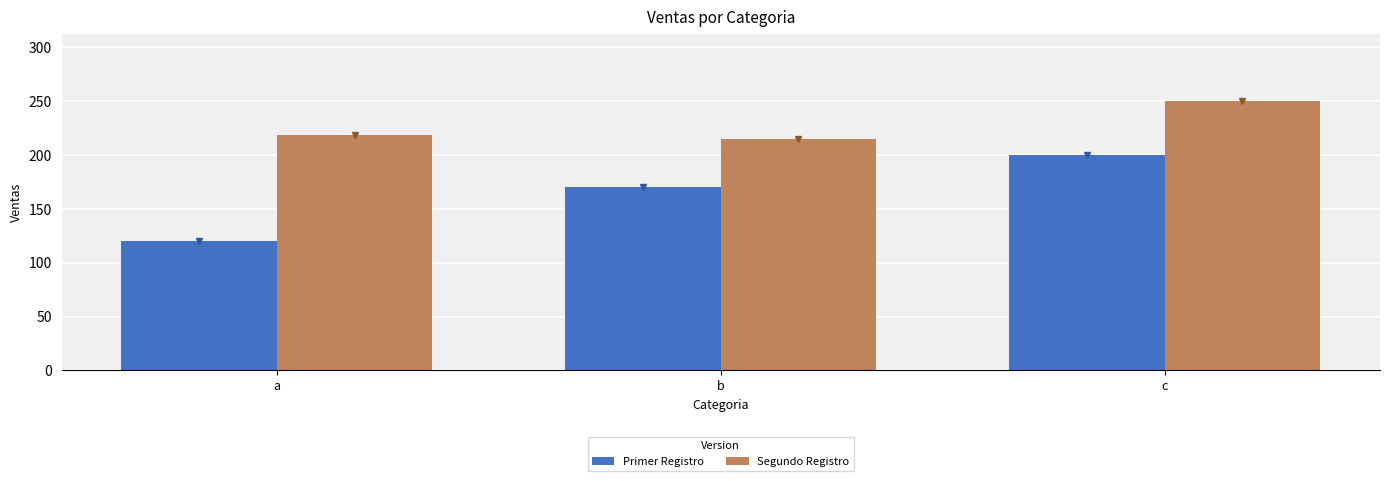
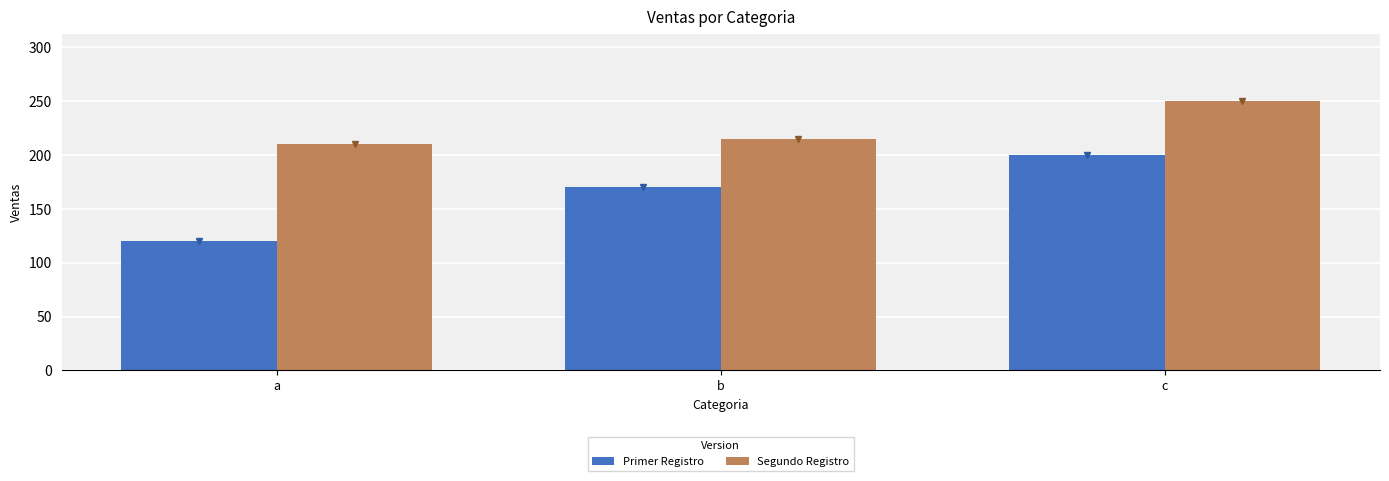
  {
    "Segundo Registro": {
-     "a": 219,
+     "a": 210,
      "b": 215,
      "c": 250
    }
  }
